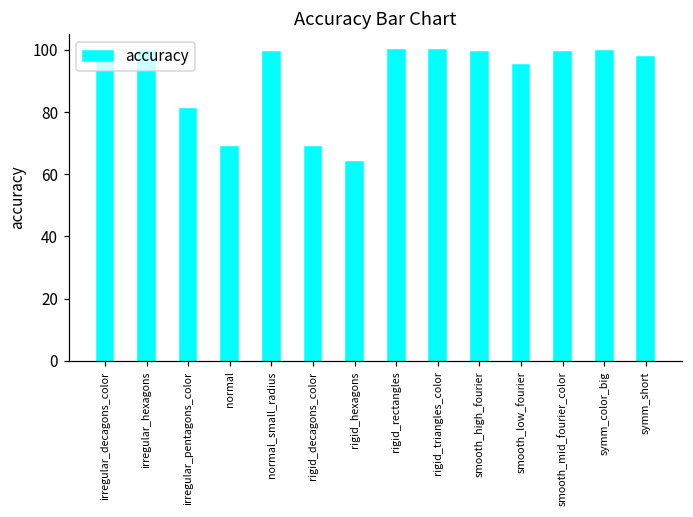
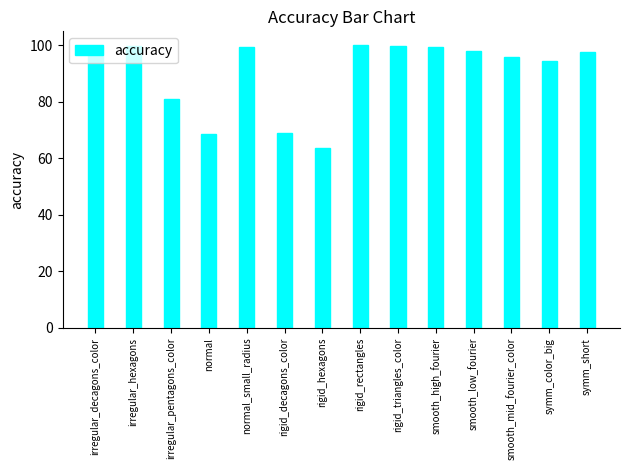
  {
    "irregular_pentagons_color": 81,
    "normal": 69,
    "normal_small_radius": 99,
    "rigid_decagons_color": 69,
    "rigid_hexagons": 64,
    "rigid_rectangles": 100,
    "rigid_triangles_color": 100,
    "smooth_high_fourier": 99,
-   "smooth_low_fourier": 95,
-   "smooth_mid_fourier_color": 99,
-   "symm_color_big": 100,
+   "smooth_low_fourier": 98,
+   "smooth_mid_fourier_color": 96,
+   "symm_color_big": 95,
    "symm_short": 98
  }
